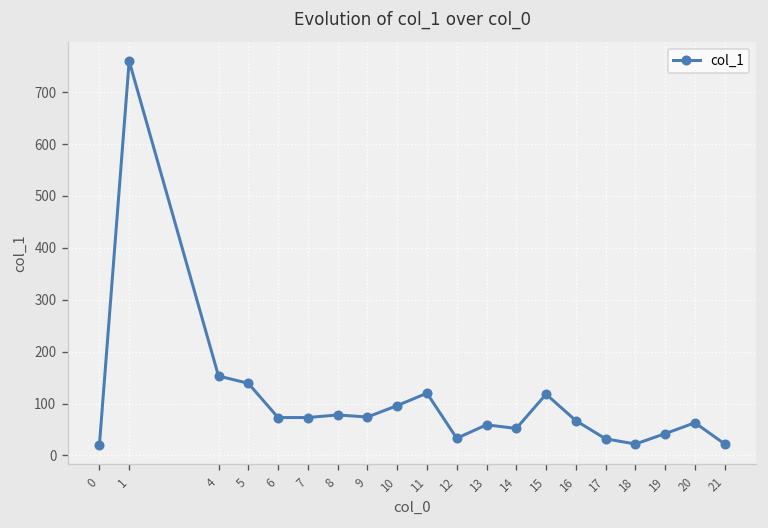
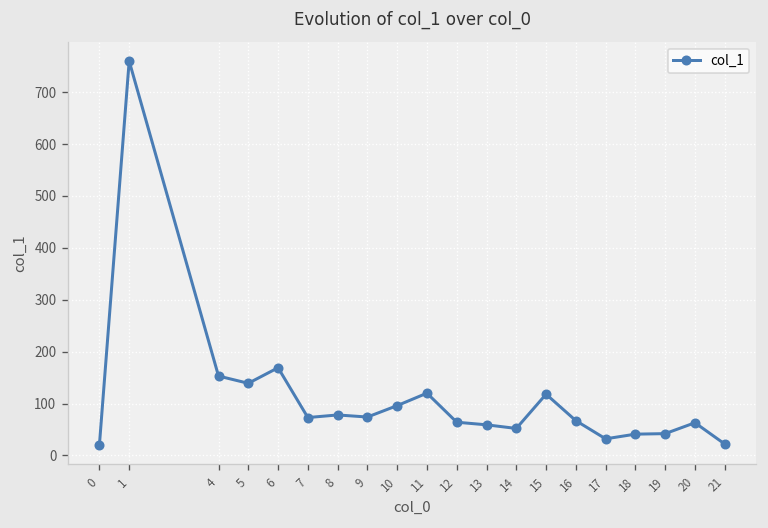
  {
    "0": 20,
    "1": 760,
    "4": 150,
    "5": 140,
-   "6": 70,
+   "6": 170,
    "7": 70,
    "8": 80,
    "9": 70,
    "10": 100,
    "11": 120,
-   "12": 30,
+   "12": 60,
    "13": 60,
    "14": 50,
    "15": 120,
    "16": 70,
    "17": 30,
-   "18": 20,
+   "18": 40,
    "19": 40,
    "20": 60,
    "21": 20
  }
